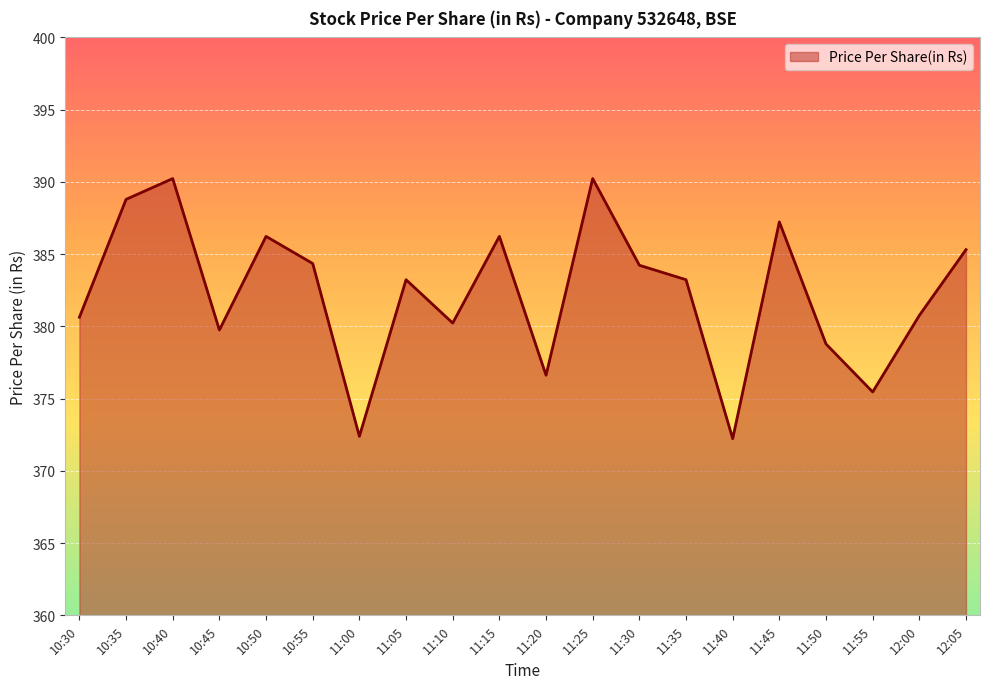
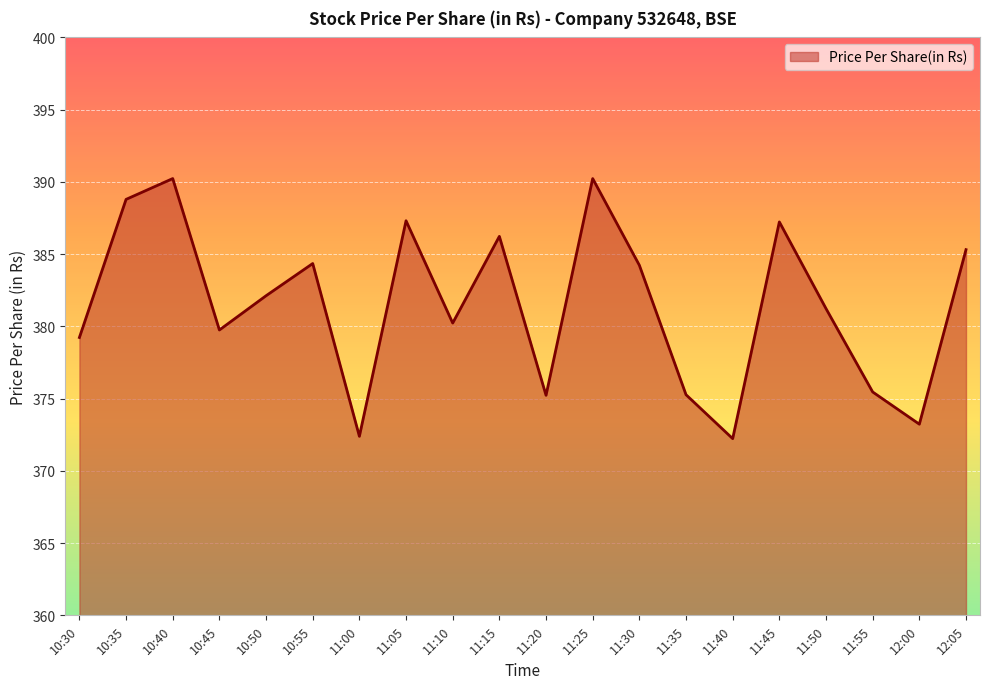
  {
-   "10:30": 380.6,
+   "10:30": 379.2,
    "10:35": 388.8,
    "10:40": 390.2,
    "10:45": 379.8,
-   "10:50": 386.2,
+   "10:50": 382.1,
    "10:55": 384.4,
    "11:00": 372.4,
-   "11:05": 383.2,
+   "11:05": 387.3,
    "11:10": 380.2,
    "11:15": 386.2,
-   "11:20": 376.6,
+   "11:20": 375.2,
    "11:25": 390.2,
    "11:30": 384.2,
-   "11:35": 383.2,
+   "11:35": 375.3,
    "11:40": 372.2,
    "11:45": 387.2,
-   "11:50": 378.8,
+   "11:50": 381.2,
    "11:55": 375.5,
-   "12:00": 380.8,
+   "12:00": 373.2,
    "12:05": 385.3
  }
